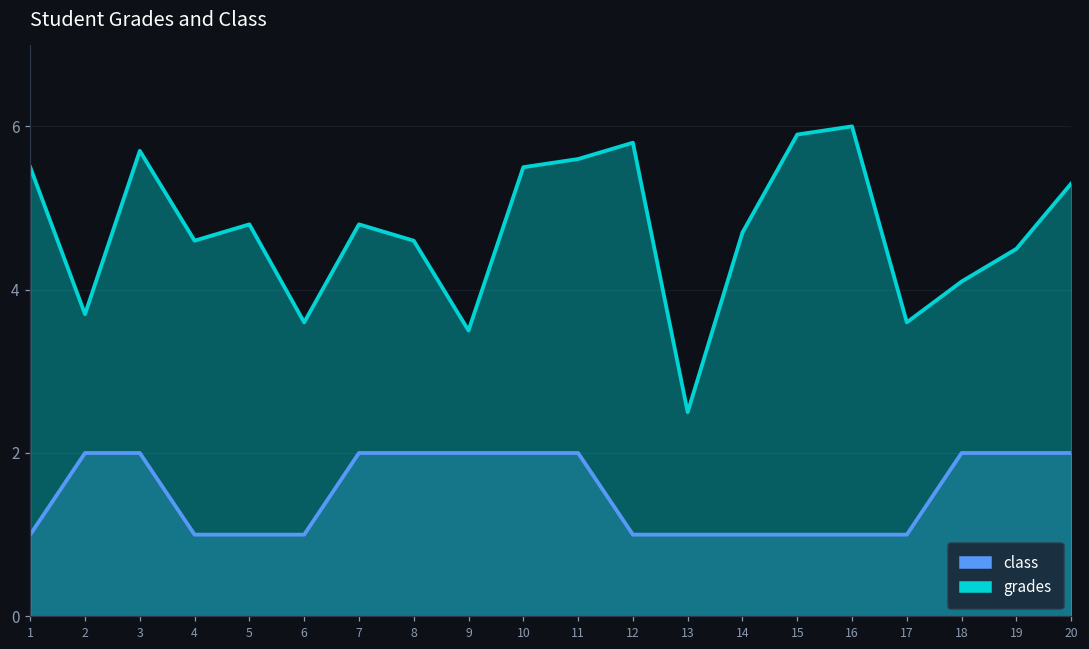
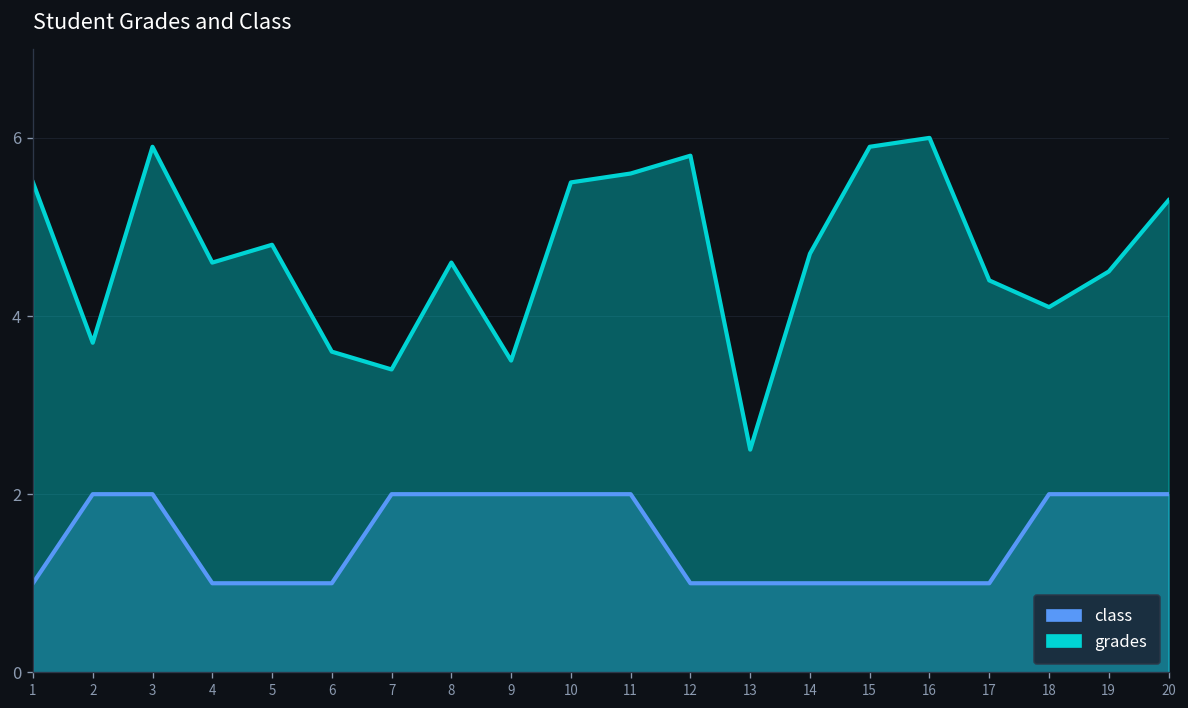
  {
    "class": {
      "1": 1.0,
      "2": 2.0,
      "3": 2.0,
      "4": 1.0,
      "5": 1.0,
      "6": 1.0,
      "7": 2.0,
      "8": 2.0,
      "9": 2.0,
      "10": 2.0,
      "11": 2.0,
      "12": 1.0,
      "13": 1.0,
      "14": 1.0,
      "15": 1.0,
      "16": 1.0,
      "17": 1.0,
      "18": 2.0,
      "19": 2.0,
      "20": 2.0
    },
    "grades": {
      "1": 5.5,
      "2": 3.7,
-     "3": 5.7,
+     "3": 5.9,
      "4": 4.6,
      "5": 4.8,
      "6": 3.6,
-     "7": 4.8,
+     "7": 3.4,
      "8": 4.6,
      "9": 3.5,
      "10": 5.5,
      "11": 5.6,
      "12": 5.8,
      "13": 2.5,
      "14": 4.7,
      "15": 5.9,
      "16": 6.0,
-     "17": 3.6,
+     "17": 4.4,
      "18": 4.1,
      "19": 4.5,
      "20": 5.3
    }
  }
